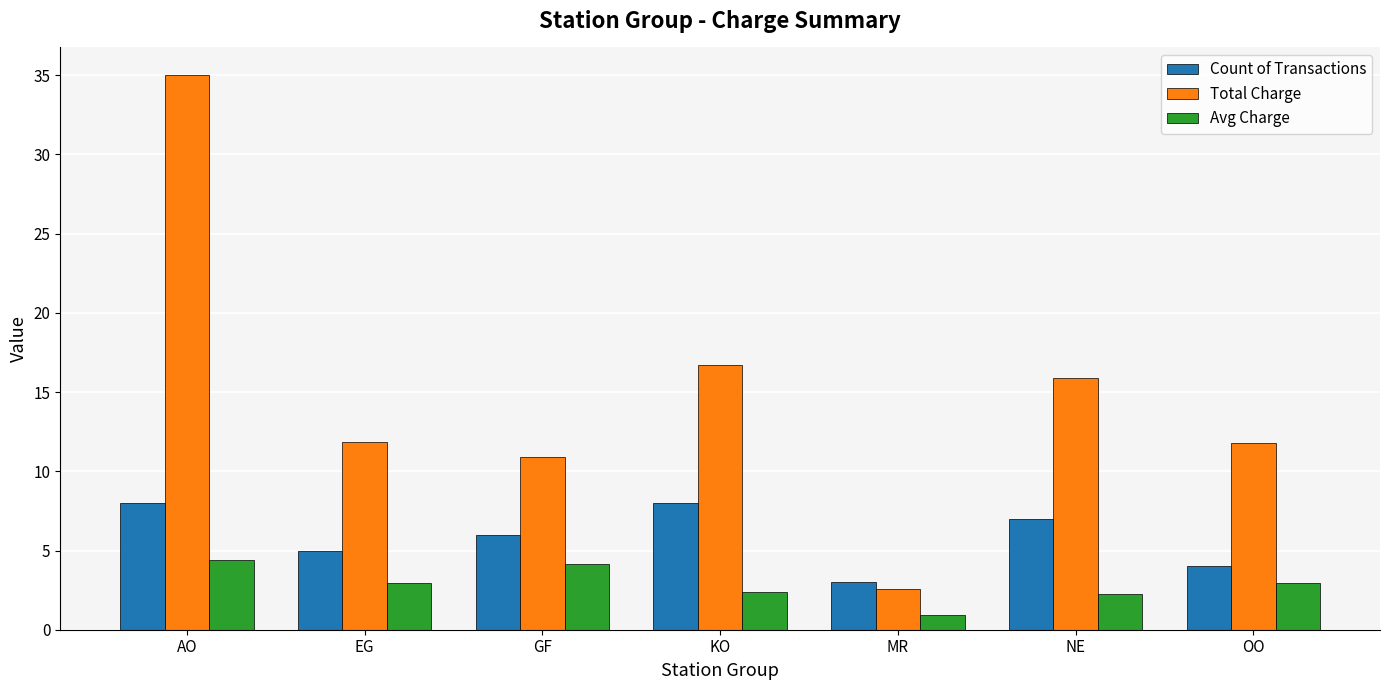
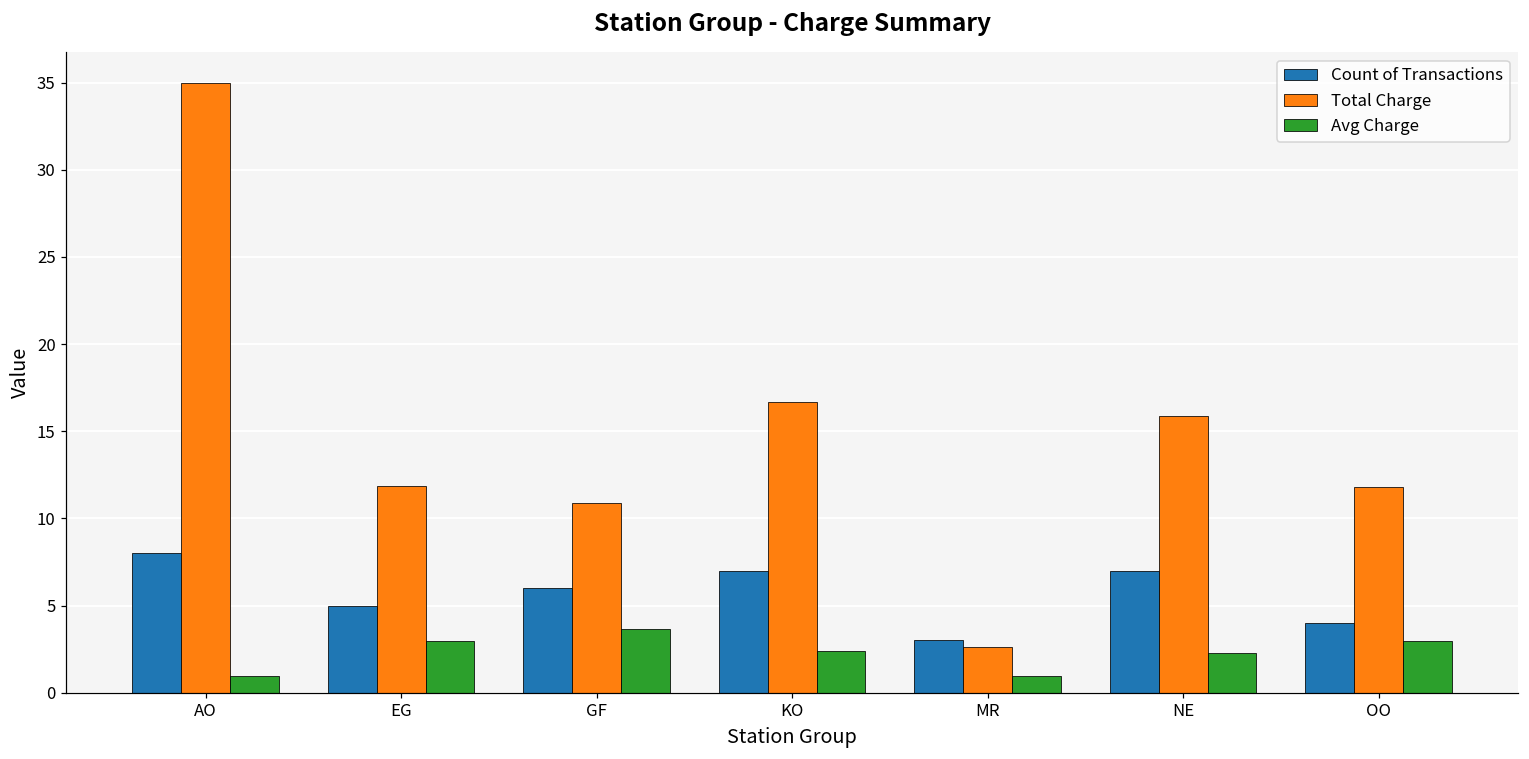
  {
    "Count of Transactions": {
      "AO": 8,
      "EG": 5,
      "GF": 6,
-     "KO": 8,
+     "KO": 7,
      "MR": 3,
      "NE": 7,
      "OO": 4
    },
    "Total Charge": {
      "AO": 35.0,
      "EG": 11.9,
      "GF": 10.9,
      "KO": 16.7,
      "MR": 2.6,
      "NE": 15.9,
      "OO": 11.8
    },
    "Avg Charge": {
-     "AO": 4.4,
+     "AO": 0.9,
      "EG": 3.0,
-     "GF": 4.1,
+     "GF": 3.6,
      "KO": 2.4,
      "MR": 0.9,
      "NE": 2.3,
      "OO": 3.0
    }
  }
